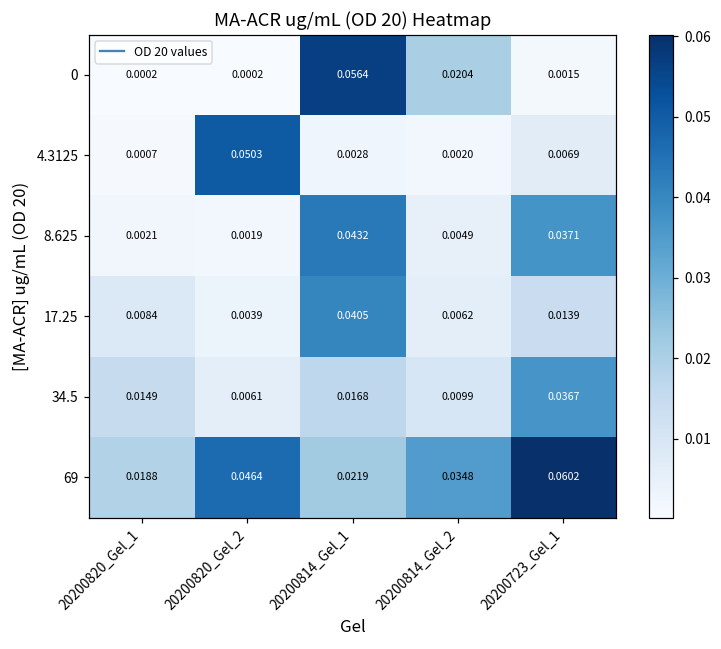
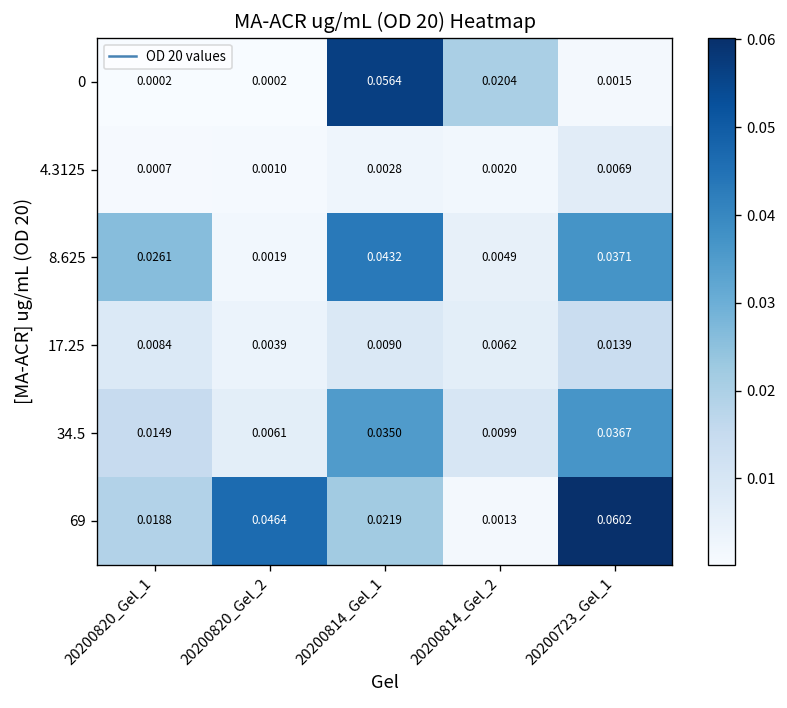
  {
    "0": {
      "20200820_Gel_1": 0.0002,
      "20200820_Gel_2": 0.0002,
      "20200814_Gel_1": 0.0564,
      "20200814_Gel_2": 0.0204,
      "20200723_Gel_1": 0.0015
    },
    "4.3125": {
      "20200820_Gel_1": 0.0007,
-     "20200820_Gel_2": 0.0503,
+     "20200820_Gel_2": 0.0010,
      "20200814_Gel_1": 0.0028,
      "20200814_Gel_2": 0.0020,
      "20200723_Gel_1": 0.0069
    },
    "8.625": {
-     "20200820_Gel_1": 0.0021,
+     "20200820_Gel_1": 0.0261,
      "20200820_Gel_2": 0.0019,
      "20200814_Gel_1": 0.0432,
      "20200814_Gel_2": 0.0049,
      "20200723_Gel_1": 0.0371
    },
    "17.25": {
      "20200820_Gel_1": 0.0084,
      "20200820_Gel_2": 0.0039,
-     "20200814_Gel_1": 0.0405,
+     "20200814_Gel_1": 0.0090,
      "20200814_Gel_2": 0.0062,
      "20200723_Gel_1": 0.0139
    },
    "34.5": {
      "20200820_Gel_1": 0.0149,
      "20200820_Gel_2": 0.0061,
-     "20200814_Gel_1": 0.0168,
+     "20200814_Gel_1": 0.0350,
      "20200814_Gel_2": 0.0099,
      "20200723_Gel_1": 0.0367
    },
    "69": {
      "20200820_Gel_1": 0.0188,
      "20200820_Gel_2": 0.0464,
      "20200814_Gel_1": 0.0219,
-     "20200814_Gel_2": 0.0348,
+     "20200814_Gel_2": 0.0013,
      "20200723_Gel_1": 0.0602
    }
  }
